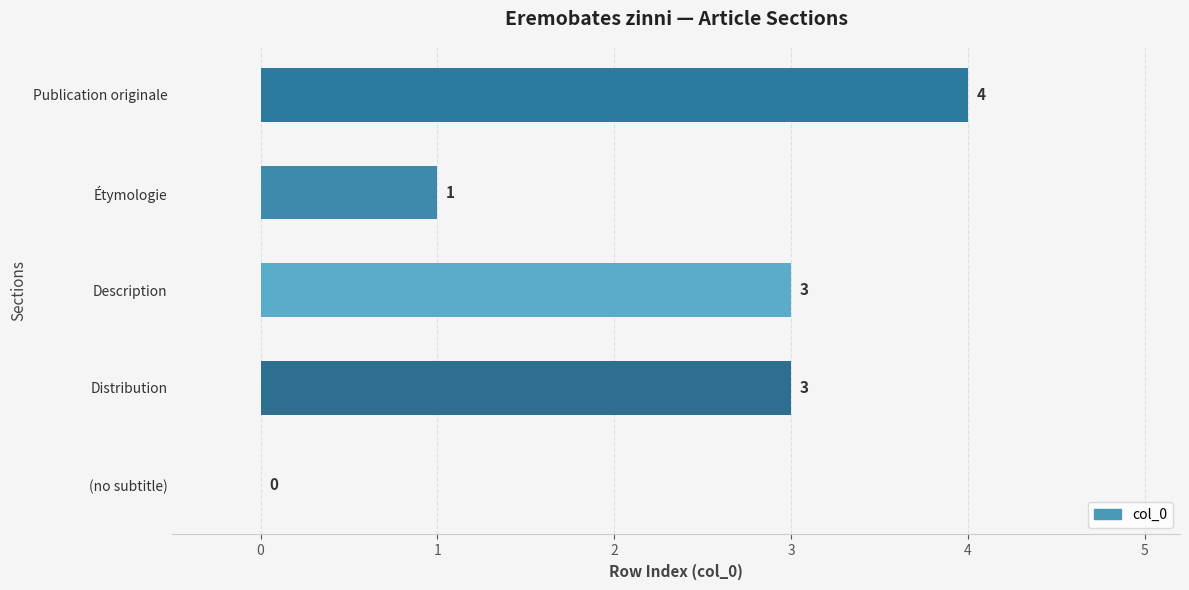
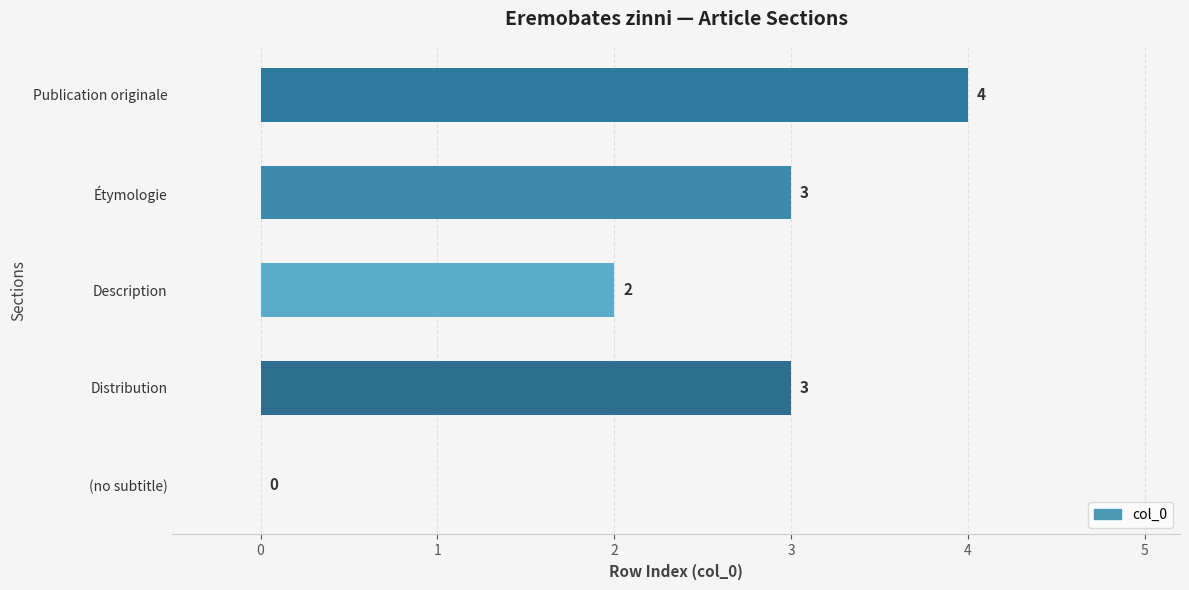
  {
    "Publication originale": 4,
-   "Étymologie": 1,
-   "Description": 3,
+   "Étymologie": 3,
+   "Description": 2,
    "Distribution": 3,
    "(no subtitle)": 0
  }
